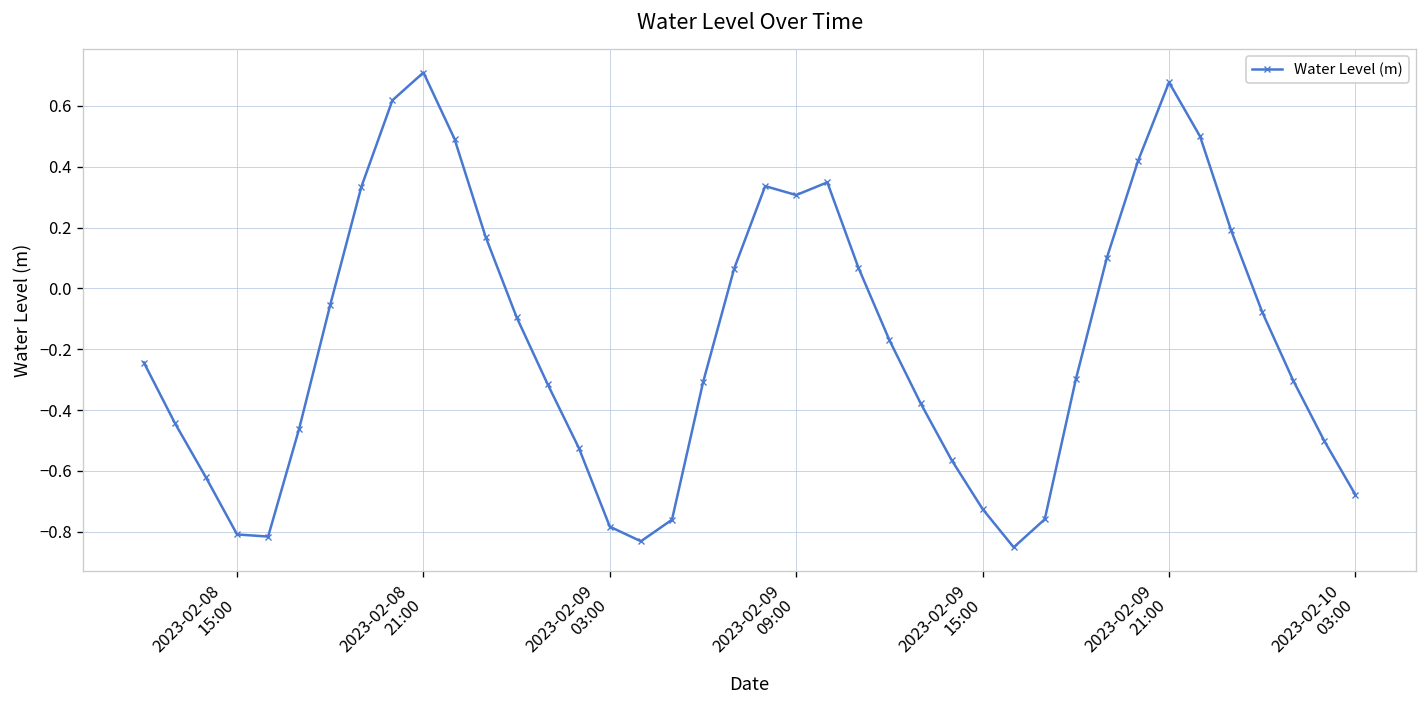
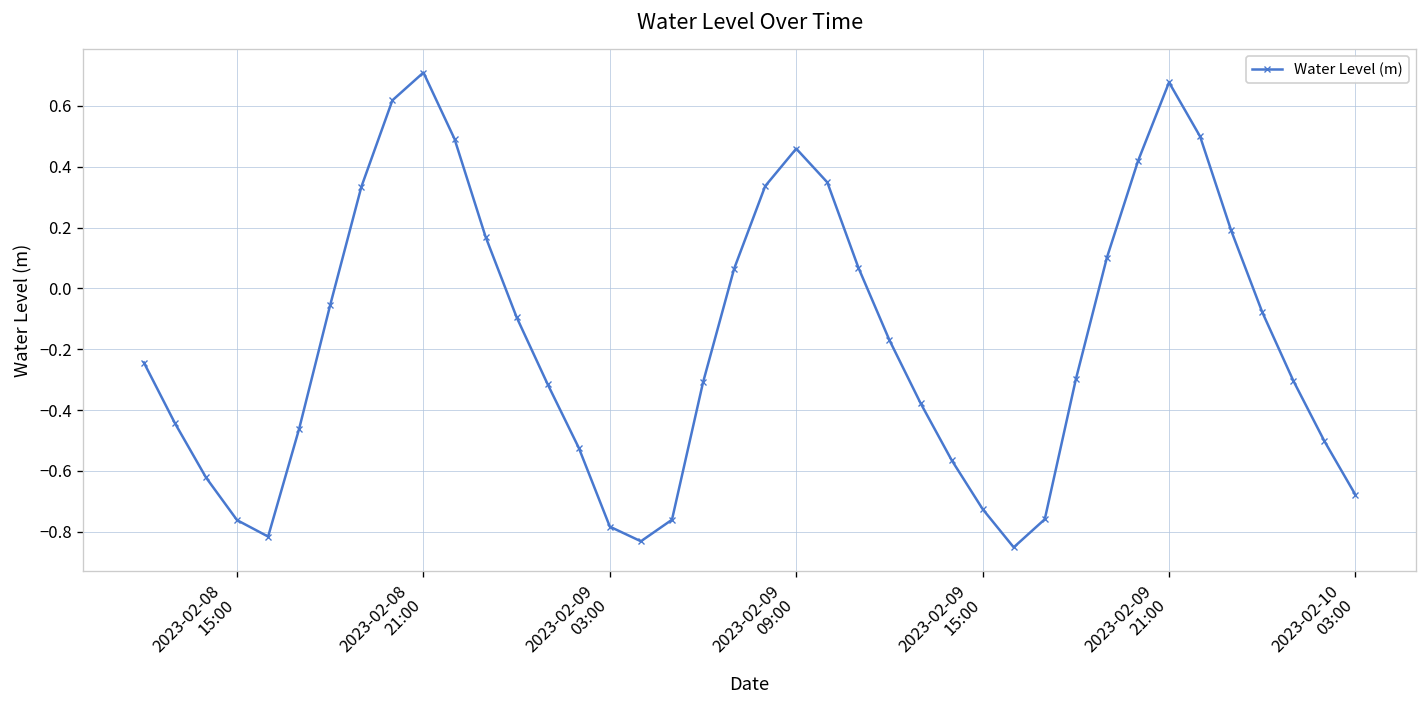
  {
-   "2023-02-08 15:00": -0.81,
+   "2023-02-08 15:00": -0.76,
    "2023-02-08 21:00": 0.71,
    "2023-02-09 03:00": -0.78,
-   "2023-02-09 09:00": 0.31,
+   "2023-02-09 09:00": 0.46,
    "2023-02-09 15:00": -0.73,
    "2023-02-09 21:00": 0.68,
    "2023-02-10 03:00": -0.68
  }
